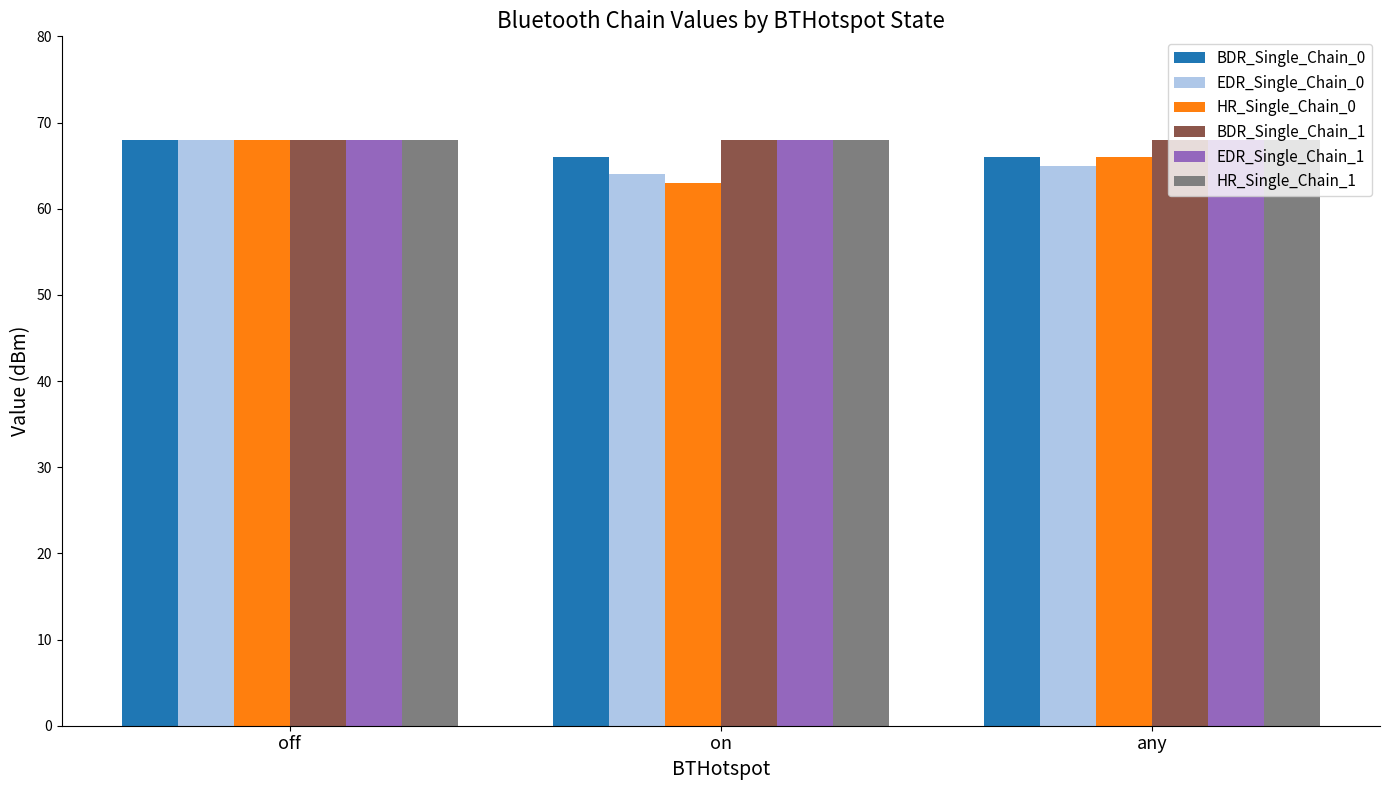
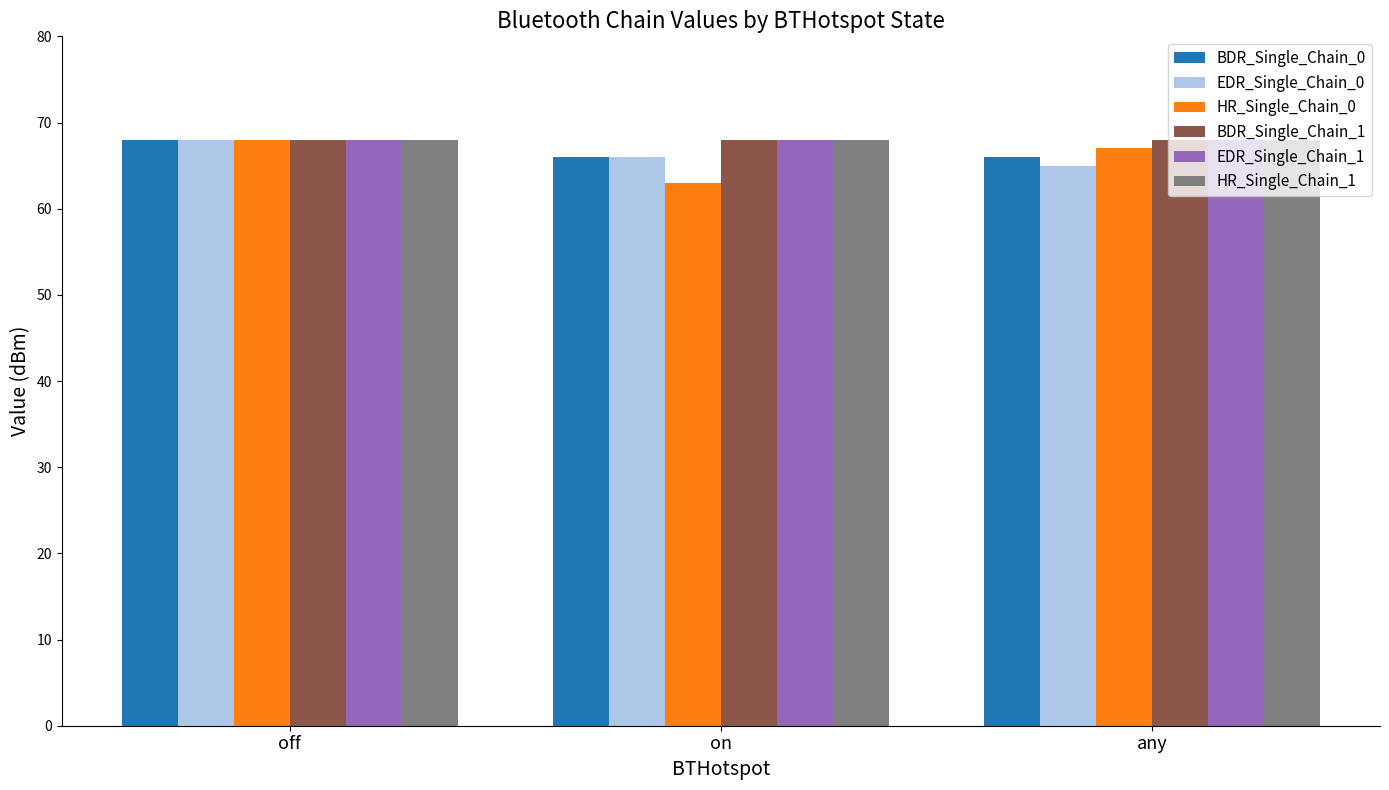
  {
    "BDR_Single_Chain_0": {
      "off": 68,
      "on": 66,
      "any": 66
    },
    "EDR_Single_Chain_0": {
      "off": 68,
-     "on": 64,
+     "on": 66,
      "any": 65
    },
    "HR_Single_Chain_0": {
      "off": 68,
      "on": 63,
-     "any": 66
+     "any": 67
    },
    "BDR_Single_Chain_1": {
      "off": 68,
      "on": 68
    },
    "EDR_Single_Chain_1": {
      "off": 68,
      "on": 68
    },
    "HR_Single_Chain_1": {
      "off": 68,
      "on": 68
    }
  }
